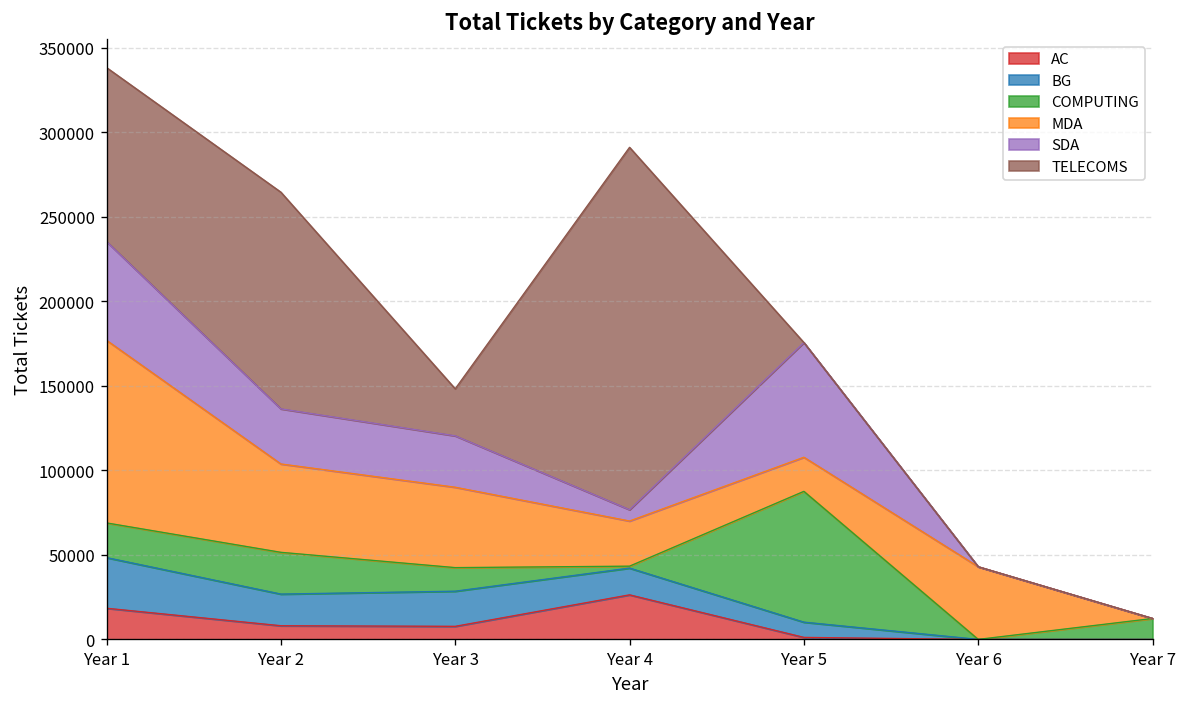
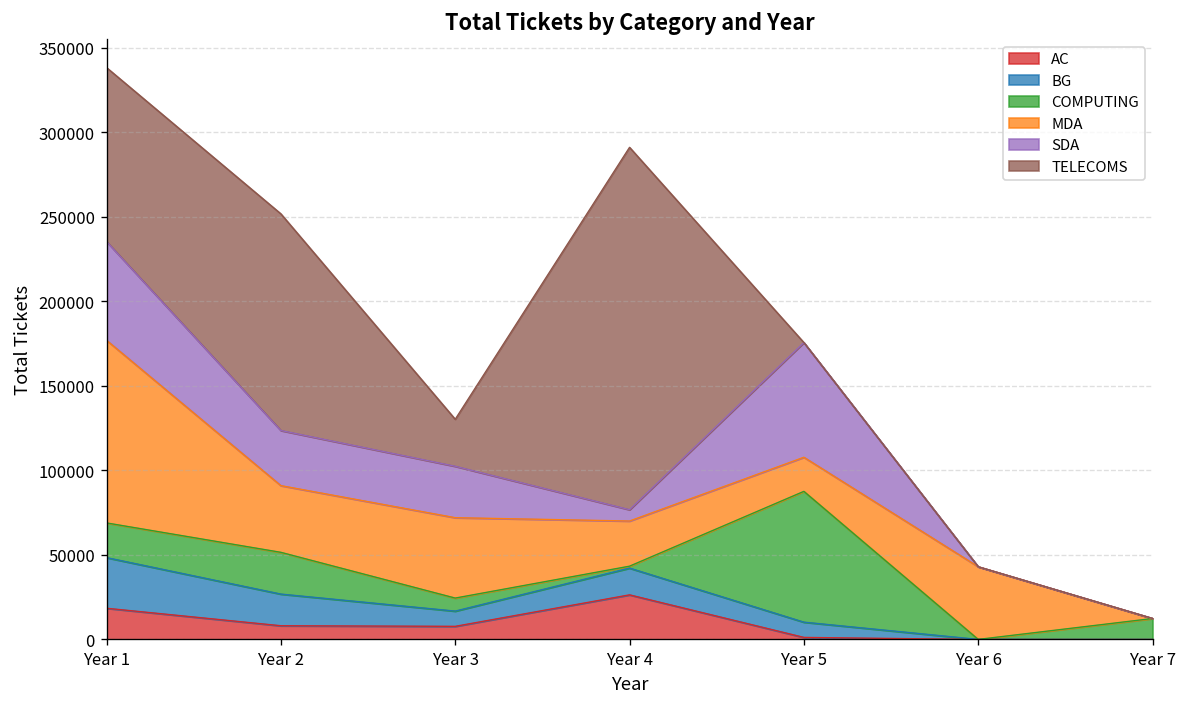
  {
    "AC": {
      "Year 1": 18000,
      "Year 2": 8000,
      "Year 3": 8000,
      "Year 4": 26000,
      "Year 5": 1000
    },
    "BG": {
      "Year 1": 30000,
      "Year 2": 19000,
-     "Year 3": 21000,
+     "Year 3": 9000,
      "Year 5": 9000
    },
    "COMPUTING": {
      "Year 1": 21000,
      "Year 2": 25000,
-     "Year 3": 14000,
+     "Year 3": 8000,
      "Year 5": 77000
    },
    "MDA": {
      "Year 1": 108000,
-     "Year 2": 52000,
+     "Year 2": 39000,
      "Year 3": 48000,
      "Year 4": 27000,
      "Year 5": 20000
    },
    "SDA": {
      "Year 1": 58000,
      "Year 2": 33000,
      "Year 3": 30000,
      "Year 4": 7000
    },
    "TELECOMS": {
      "Year 1": 103000,
      "Year 2": 128000,
      "Year 3": 28000,
      "Year 4": 214000
    }
  }
